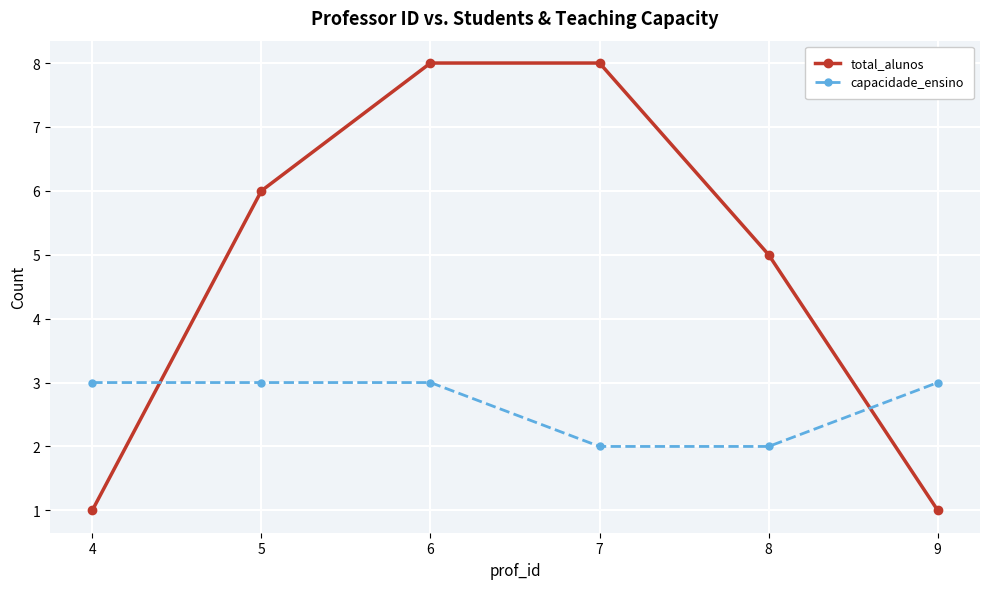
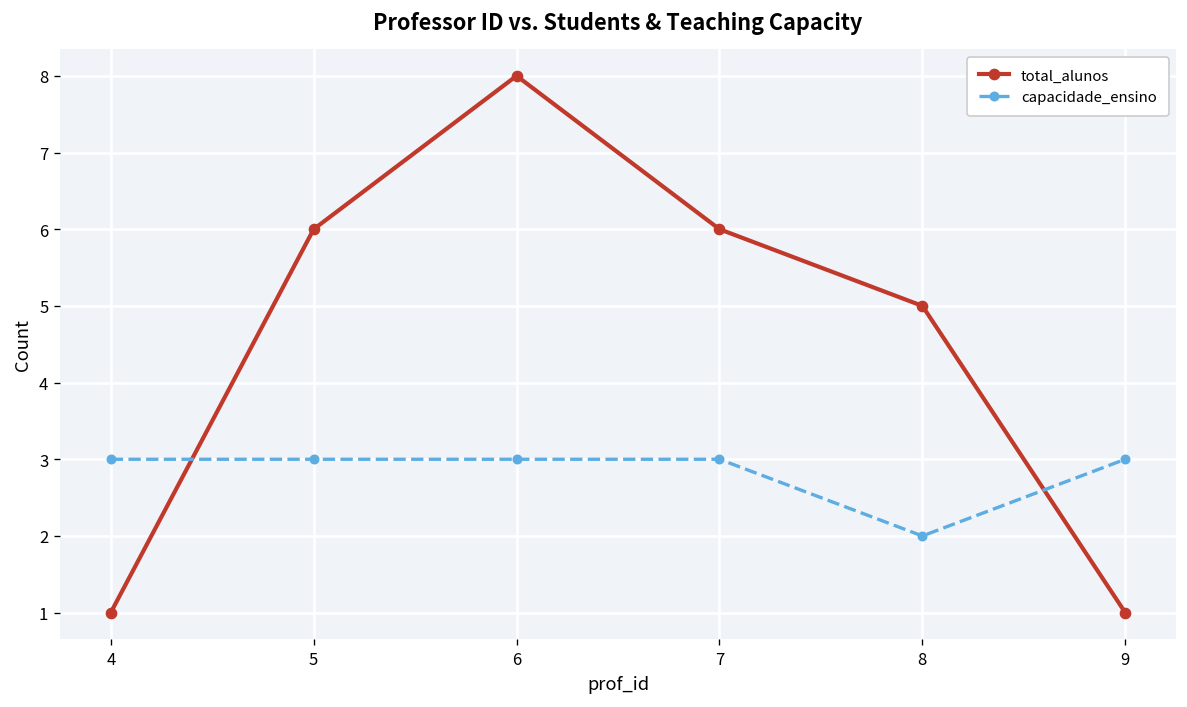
  {
    "total_alunos": {
      "4": 1,
      "5": 6,
      "6": 8,
-     "7": 8,
+     "7": 6,
      "8": 5,
      "9": 1
    },
    "capacidade_ensino": {
      "4": 3,
      "5": 3,
      "6": 3,
-     "7": 2,
+     "7": 3,
      "8": 2,
      "9": 3
    }
  }
